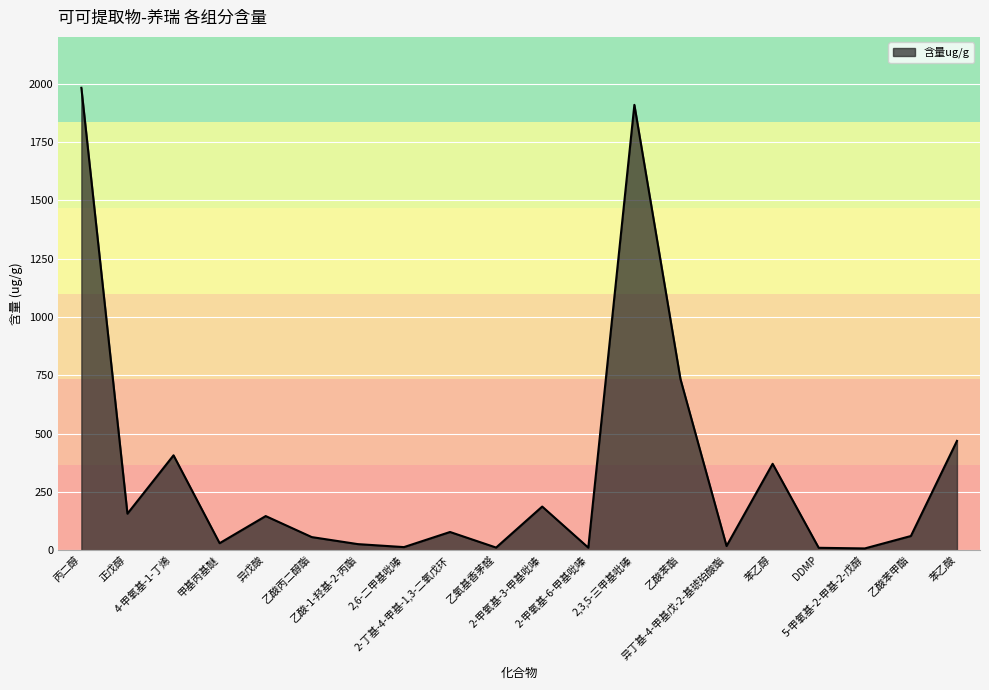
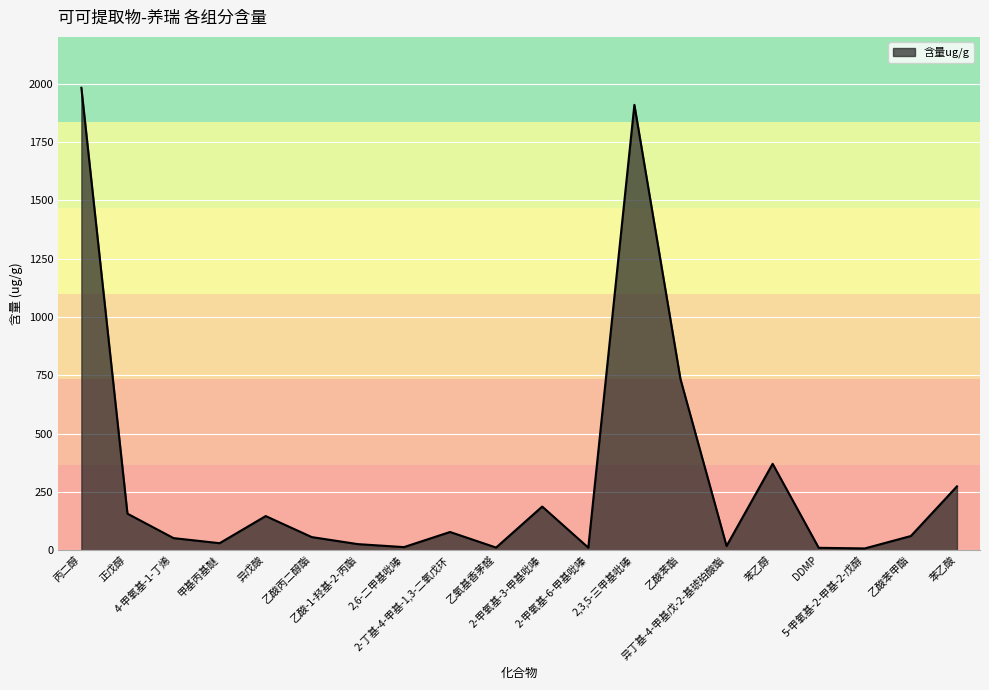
  {
    "丙二醇": 1980,
    "正戊醇": 160,
-   "4-甲氧基-1-丁烯": 410,
+   "4-甲氧基-1-丁烯": 50,
    "甲基丙基醚": 30,
    "异戊酸": 150,
    "乙酸丙二醇酯": 60,
    "乙酸-1-羟基-2-丙酯": 30,
    "2,6-二甲基吡嗪": 10,
    "2-丁基-4-甲基-1,3-二氧戊环": 80,
    "乙氧基香茅醛": 10,
    "2-甲氧基-3-甲基吡嗪": 190,
    "2-甲氧基-6-甲基吡嗪": 10,
    "2,3,5-三甲基吡嗪": 1910,
    "乙酸苯酯": 730,
    "异丁基-4-甲基戊-2-基琥珀酸酯": 20,
    "苯乙醇": 370,
    "DDMP": 10,
    "5-甲氧基-2-甲基-2-戊醇": 10,
    "乙酸苯甲酯": 60,
-   "苯乙酸": 470
+   "苯乙酸": 270
  }
